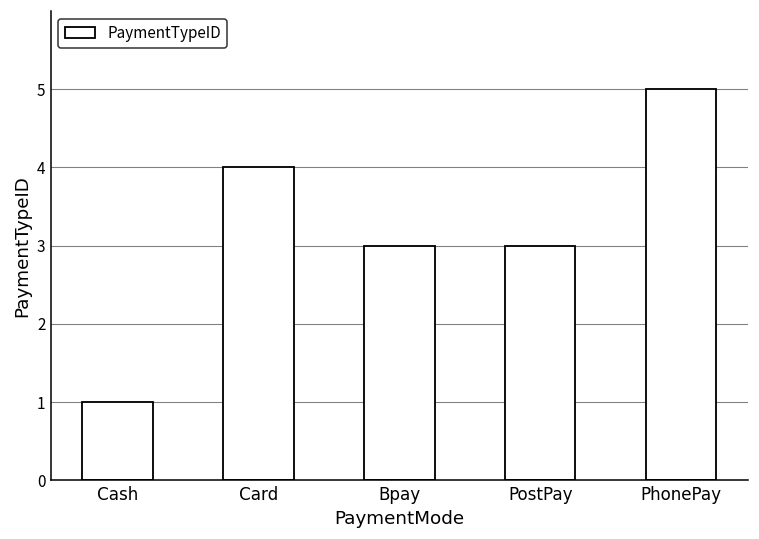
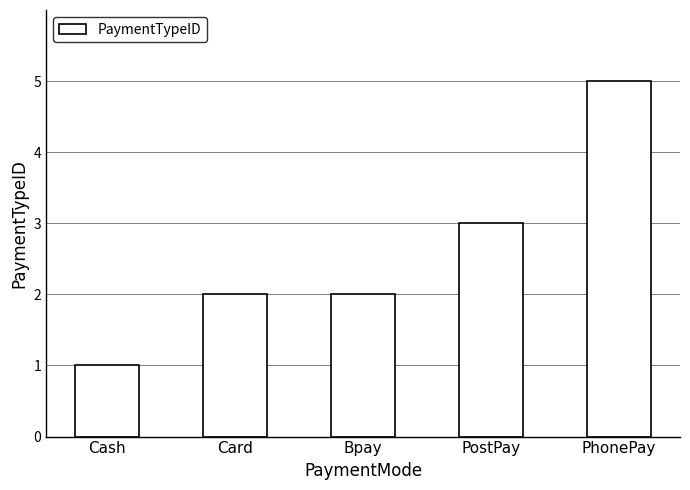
  {
    "Cash": 1,
-   "Card": 4,
-   "Bpay": 3,
+   "Card": 2,
+   "Bpay": 2,
    "PostPay": 3,
    "PhonePay": 5
  }
